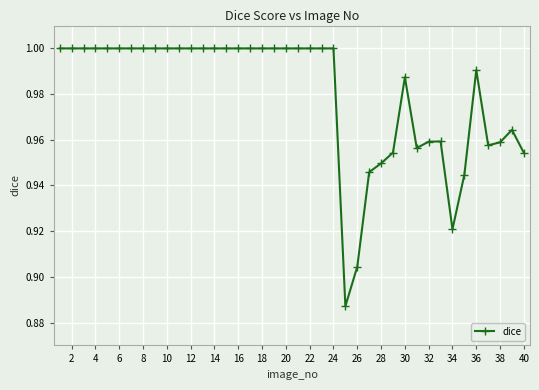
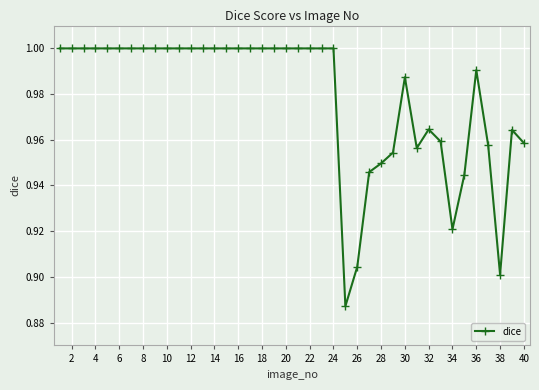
  {
    "2": 1.000,
    "4": 1.000,
    "6": 1.000,
    "8": 1.000,
    "10": 1.000,
    "12": 1.000,
    "14": 1.000,
    "16": 1.000,
    "18": 1.000,
    "20": 1.000,
    "22": 1.000,
    "24": 1.000,
    "26": 0.904,
    "28": 0.950,
    "30": 0.987,
-   "32": 0.959,
+   "32": 0.965,
    "34": 0.921,
    "36": 0.990,
-   "38": 0.959,
-   "40": 0.954
+   "38": 0.901,
+   "40": 0.959
  }
